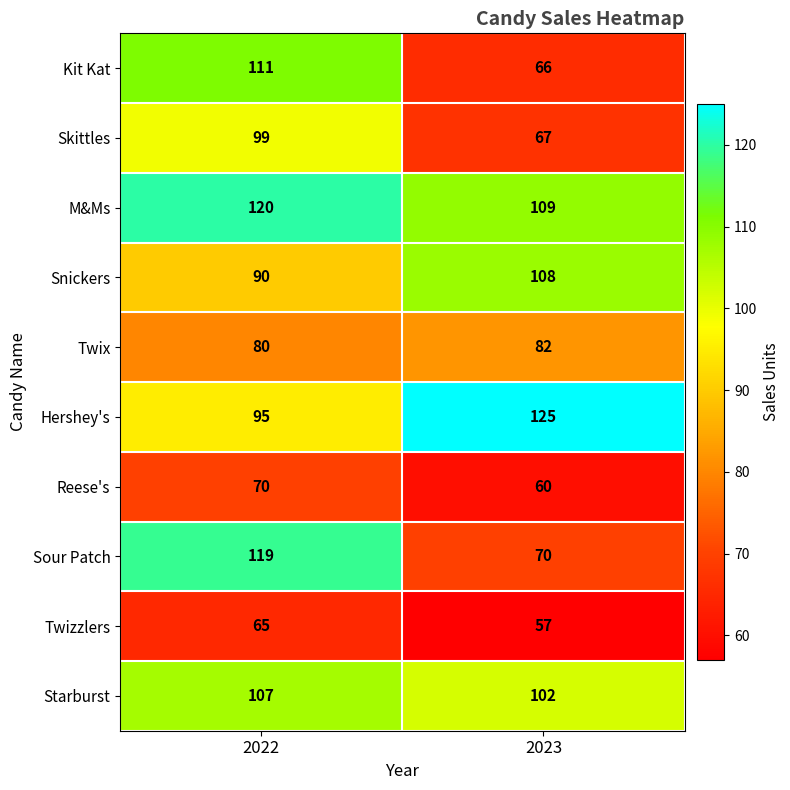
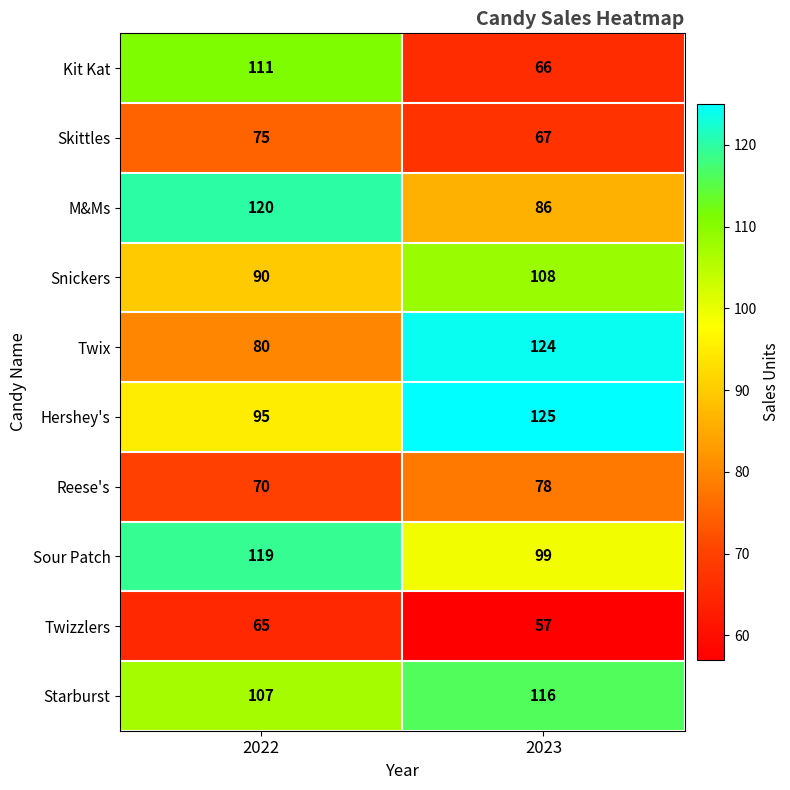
  {
    "Kit Kat": {
      "2022": 111,
      "2023": 66
    },
    "Skittles": {
-     "2022": 99,
+     "2022": 75,
      "2023": 67
    },
    "M&Ms": {
      "2022": 120,
-     "2023": 109
+     "2023": 86
    },
    "Snickers": {
      "2022": 90,
      "2023": 108
    },
    "Twix": {
      "2022": 80,
-     "2023": 82
+     "2023": 124
    },
    "Hershey's": {
      "2022": 95,
      "2023": 125
    },
    "Reese's": {
      "2022": 70,
-     "2023": 60
+     "2023": 78
    },
    "Sour Patch": {
      "2022": 119,
-     "2023": 70
+     "2023": 99
    },
    "Twizzlers": {
      "2022": 65,
      "2023": 57
    },
    "Starburst": {
      "2022": 107,
-     "2023": 102
+     "2023": 116
    }
  }
